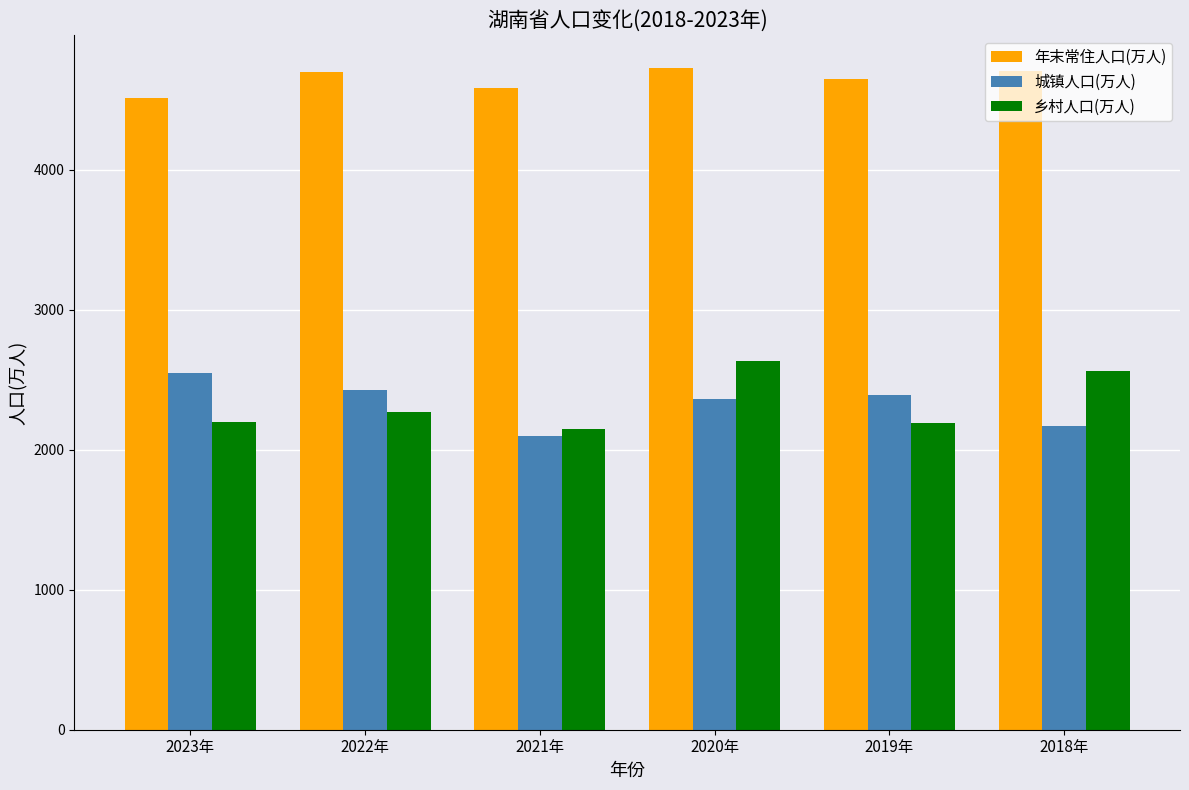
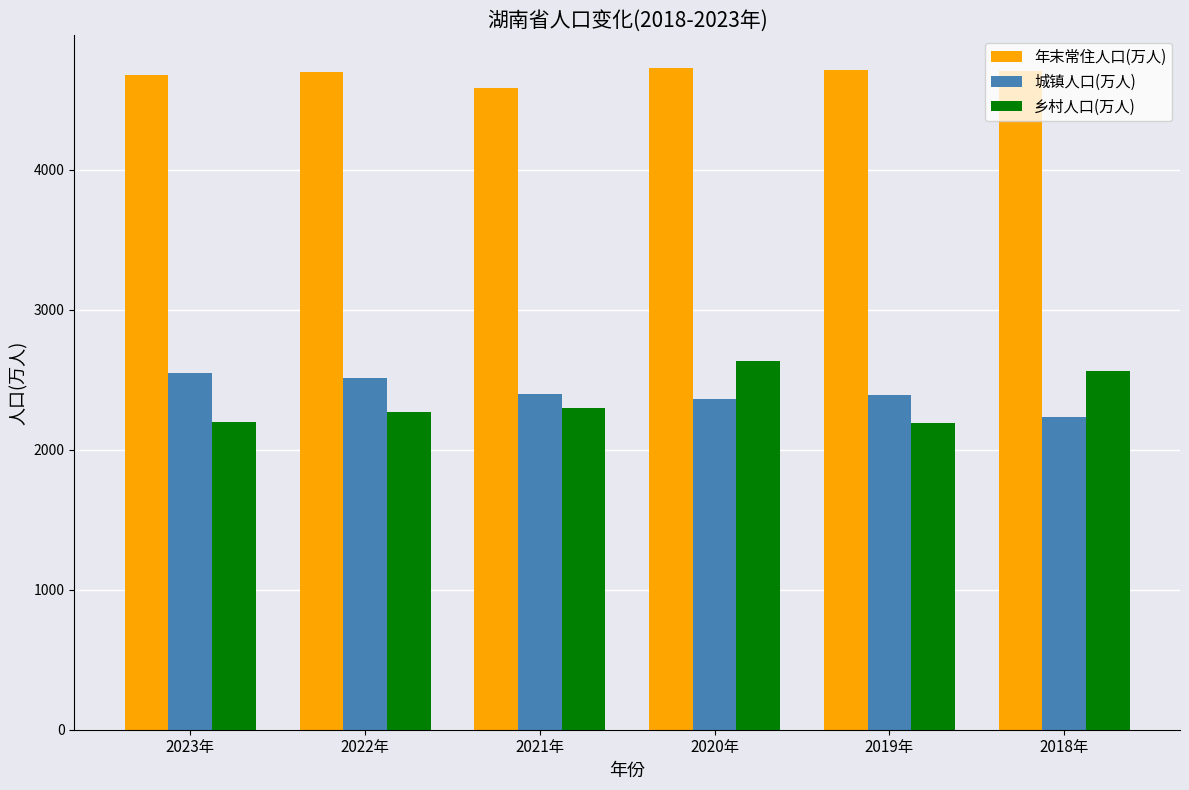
  {
    "年末常住人口(万人)": {
-     "2023年": 4510,
+     "2023年": 4670,
      "2022年": 4690,
      "2021年": 4580,
      "2020年": 4720,
-     "2019年": 4640
+     "2019年": 4710
    },
    "城镇人口(万人)": {
      "2023年": 2550,
-     "2022年": 2430,
-     "2021年": 2100,
+     "2022年": 2510,
+     "2021年": 2390,
      "2020年": 2360,
      "2019年": 2390,
-     "2018年": 2170
+     "2018年": 2230
    },
    "乡村人口(万人)": {
      "2023年": 2200,
      "2022年": 2270,
-     "2021年": 2150,
+     "2021年": 2300,
      "2020年": 2640,
      "2019年": 2190,
      "2018年": 2560
    }
  }
